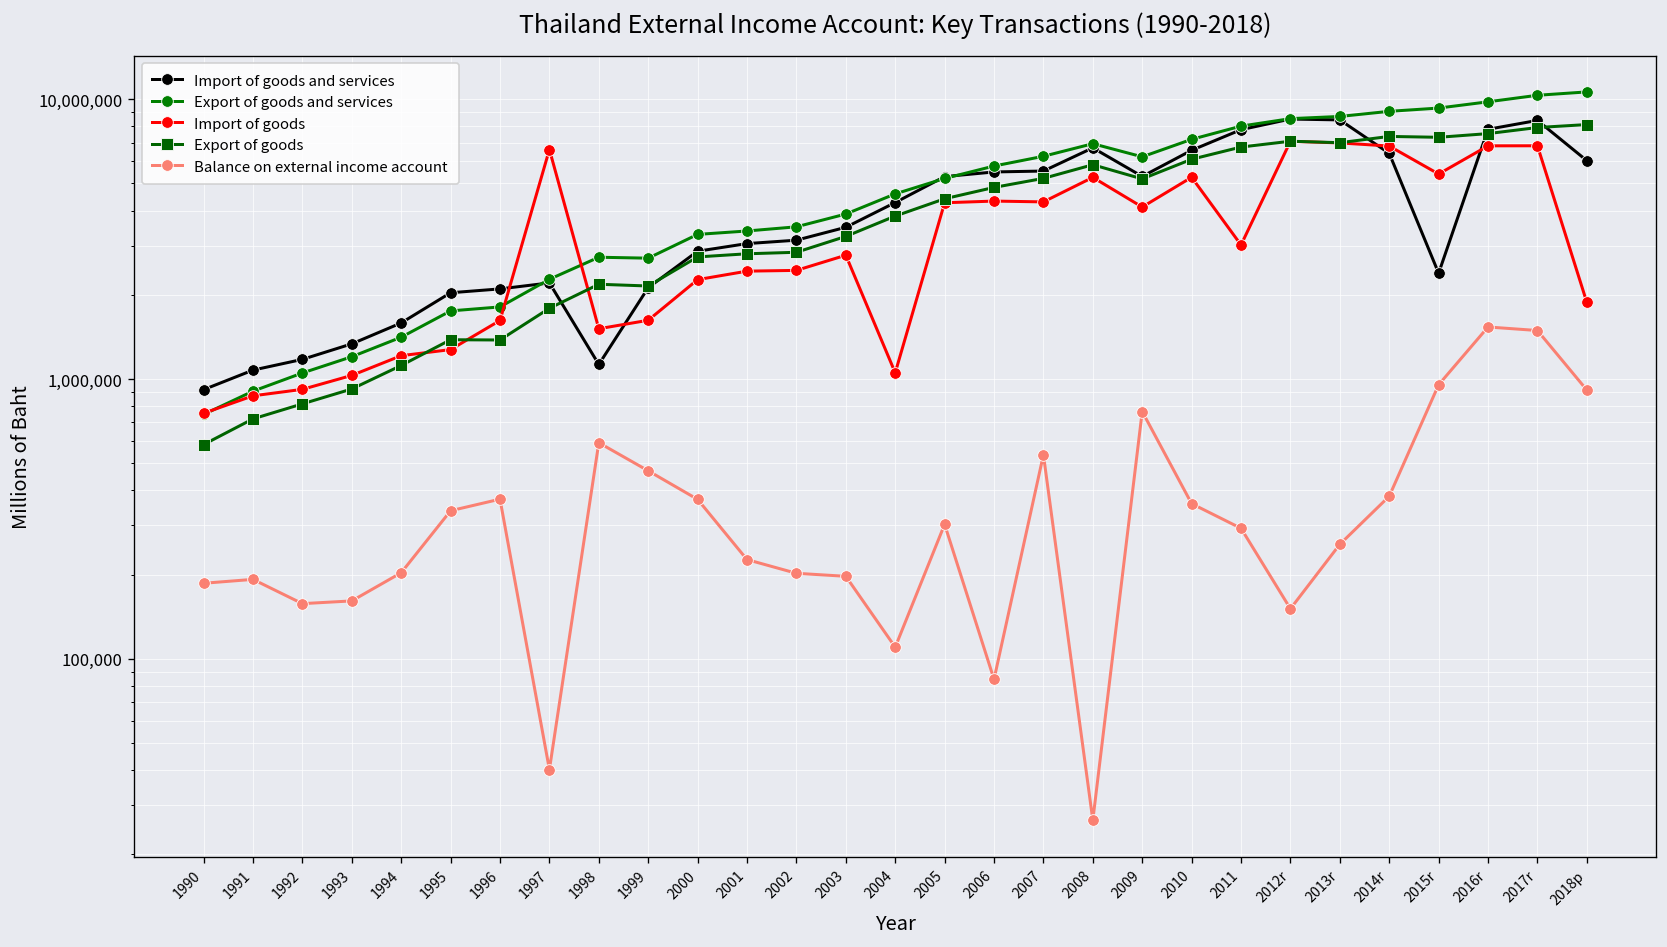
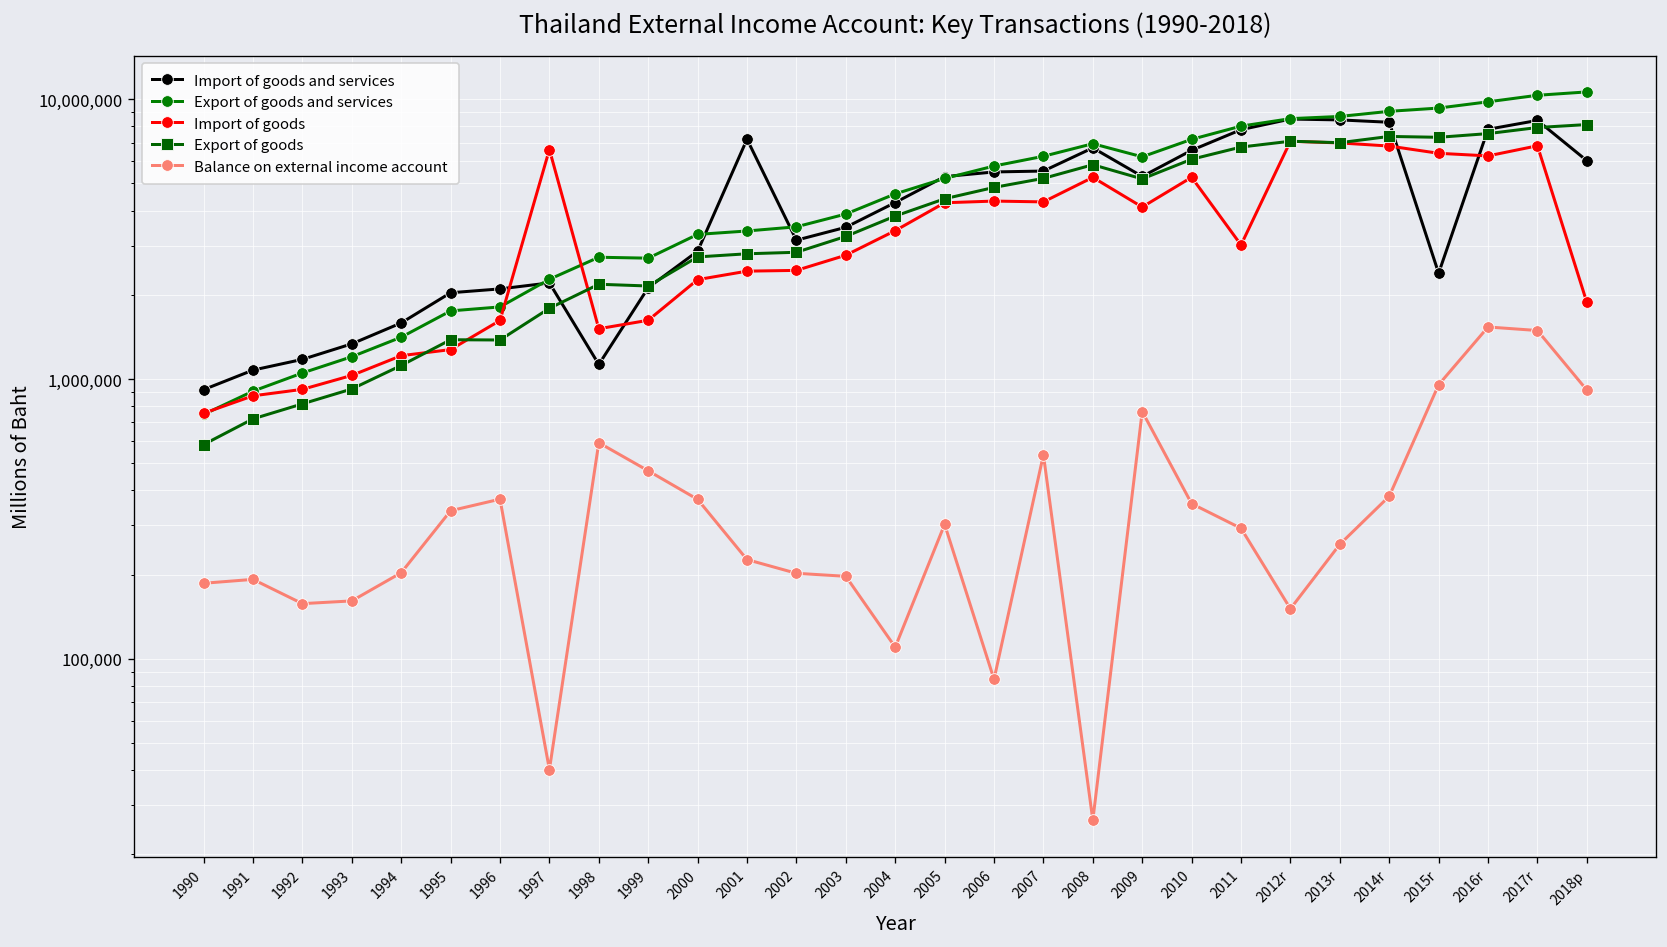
  {
    "Import of goods and services": {
      "1990": "920,000",
      "1991": "1,100,000",
      "1992": "1,200,000",
      "1993": "1,300,000",
      "1994": "1,600,000",
      "1995": "2,000,000",
      "1996": "2,100,000",
      "1997": "2,200,000",
      "1998": "1,100,000",
      "2000": "2,900,000",
-     "2001": "3,000,000",
+     "2001": "7,200,000",
      "2002": "3,100,000",
      "2003": "3,500,000",
      "2004": "4,300,000",
      "2006": "5,500,000",
      "2007": "5,500,000",
      "2008": "6,700,000",
      "2010": "6,600,000",
      "2011": "7,800,000",
      "2013r": "8,400,000",
-     "2014r": "6,400,000",
+     "2014r": "8,300,000",
      "2015r": "2,400,000",
      "2016r": "7,800,000",
      "2017r": "8,400,000",
      "2018p": "6,000,000"
    },
    "Import of goods": {
      "1991": "870,000",
      "1992": "920,000",
      "1993": "1,000,000",
      "1994": "1,200,000",
      "1995": "1,300,000",
      "1996": "1,600,000",
      "1997": "6,600,000",
      "1998": "1,500,000",
      "1999": "1,600,000",
      "2000": "2,300,000",
      "2001": "2,400,000",
      "2002": "2,400,000",
      "2003": "2,800,000",
-     "2004": "1,100,000",
+     "2004": "3,400,000",
      "2005": "4,300,000",
      "2006": "4,300,000",
      "2007": "4,300,000",
      "2008": "5,300,000",
      "2009": "4,100,000",
      "2010": "5,300,000",
      "2011": "3,000,000",
      "2014r": "6,800,000",
-     "2015r": "5,400,000",
-     "2016r": "6,800,000",
+     "2015r": "6,400,000",
+     "2016r": "6,300,000",
      "2017r": "6,800,000",
      "2018p": "1,900,000"
    },
    "Balance on external income account": {
      "1990": "190,000",
      "1991": "190,000",
      "1992": "160,000",
      "1993": "160,000",
      "1994": "200,000",
      "1995": "340,000",
      "1996": "370,000",
      "1997": "40,000",
      "1998": "590,000",
      "1999": "470,000",
      "2000": "370,000",
      "2001": "230,000",
      "2002": "200,000",
      "2003": "200,000",
      "2004": "110,000",
      "2005": "300,000",
      "2006": "85,000",
      "2007": "540,000",
      "2008": "27,000",
      "2009": "770,000",
      "2010": "360,000",
      "2011": "290,000",
      "2012r": "150,000",
      "2013r": "260,000",
      "2014r": "380,000",
      "2015r": "950,000",
      "2016r": "1,500,000",
      "2017r": "1,500,000",
      "2018p": "910,000"
    }
  }
